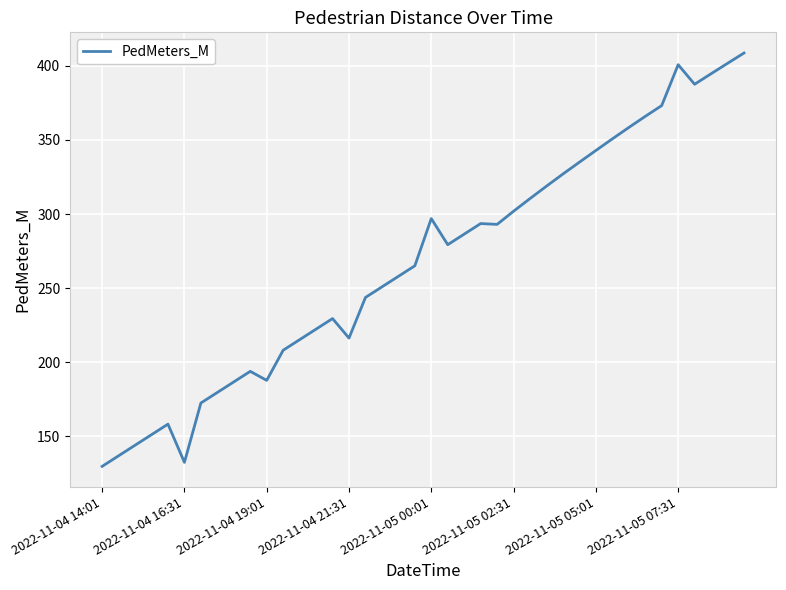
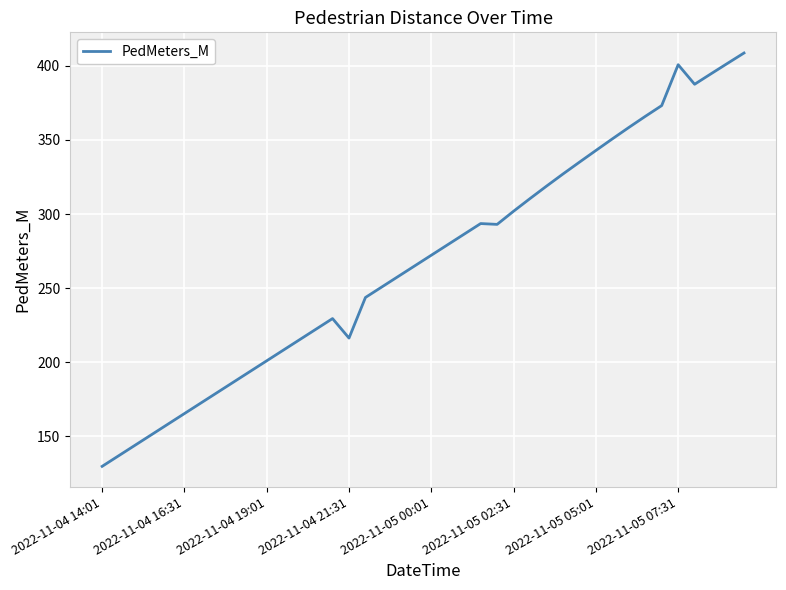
  {
    "2022-11-04 14:01": 130,
-   "2022-11-04 16:31": 132,
-   "2022-11-04 19:01": 188,
+   "2022-11-04 16:31": 165,
+   "2022-11-04 19:01": 201,
    "2022-11-04 21:31": 216,
-   "2022-11-05 00:01": 297,
+   "2022-11-05 00:01": 272,
    "2022-11-05 02:31": 302,
    "2022-11-05 05:01": 343,
    "2022-11-05 07:31": 401
  }
